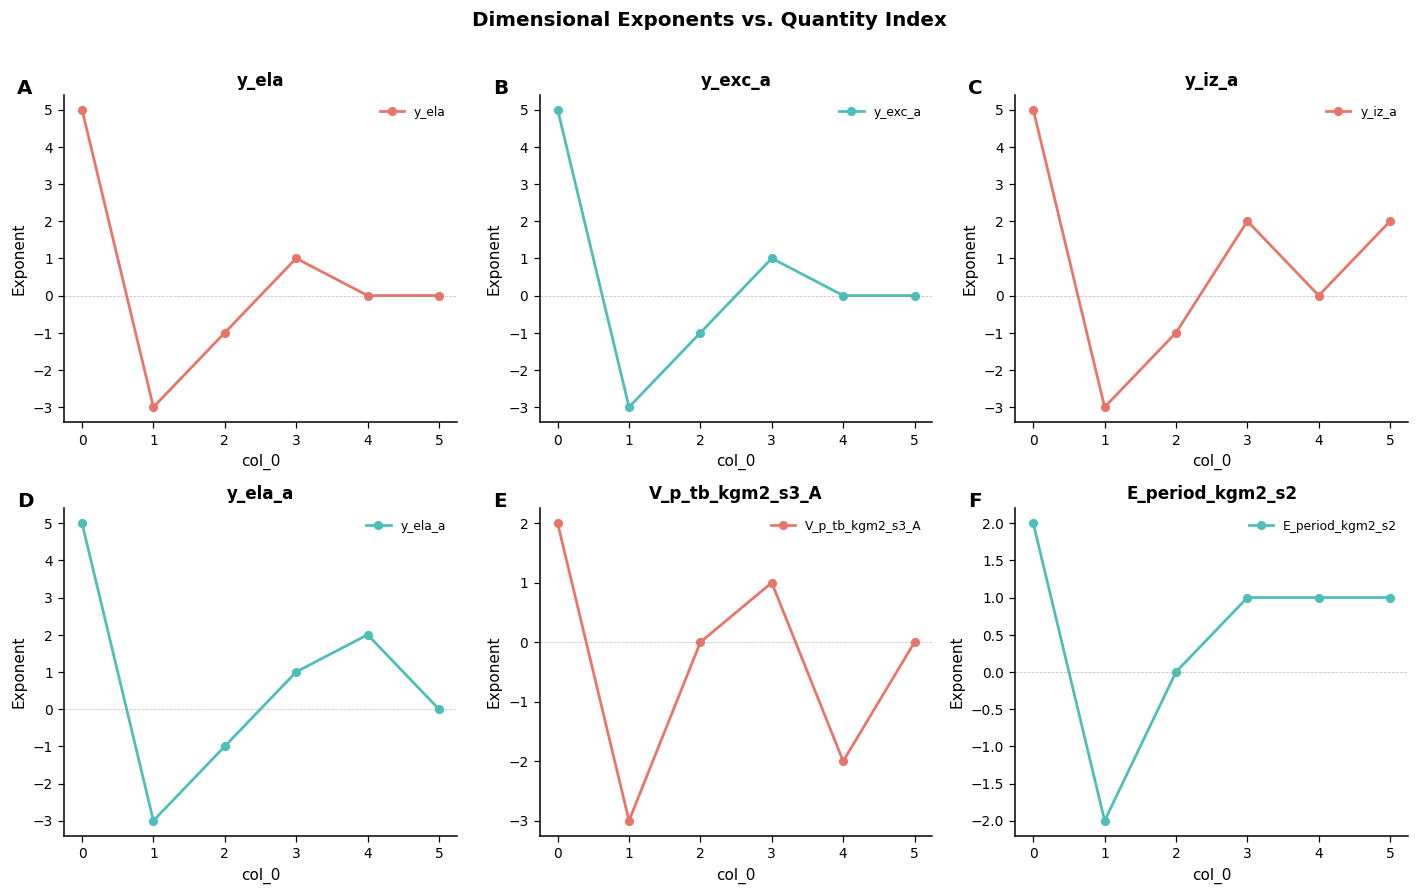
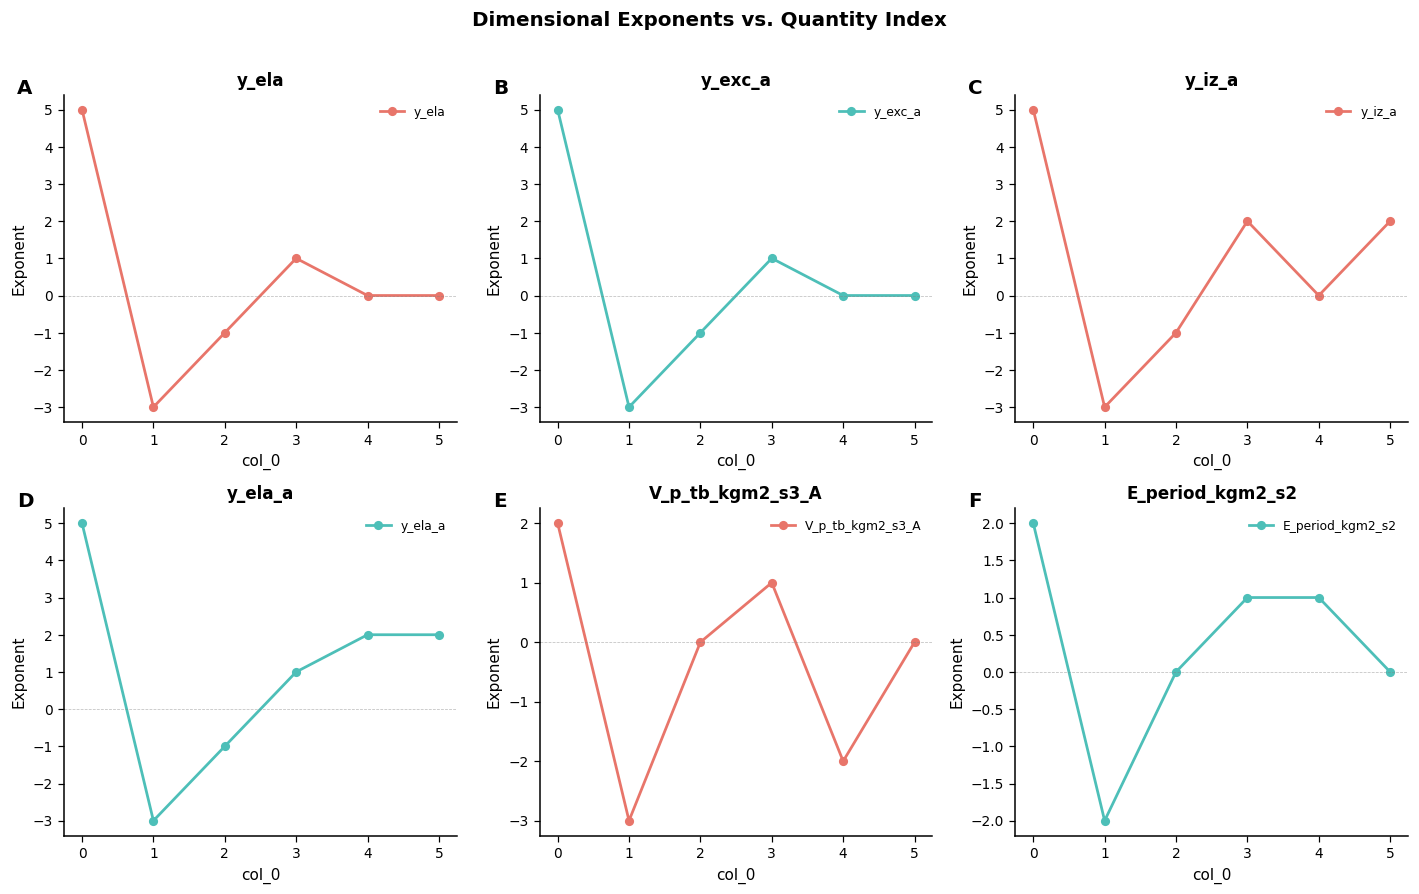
  {
    "y_ela": {
      "0": 5.0,
      "1": -3.0,
      "2": -1.0,
      "3": 1.0,
      "4": 0.0,
      "5": 0.0
    },
    "y_exc_a": {
      "0": 5.0,
      "1": -3.0,
      "2": -1.0,
      "3": 1.0,
      "4": 0.0,
      "5": 0.0
    },
    "y_iz_a": {
      "0": 5.0,
      "1": -3.0,
      "2": -1.0,
      "3": 2.0,
      "4": 0.0,
      "5": 2.0
    },
    "y_ela_a": {
      "0": 5,
      "1": -3,
      "2": -1,
      "3": 1,
      "4": 2,
-     "5": 0
+     "5": 2
    },
    "V_p_tb_kgm2_s3_A": {
      "0": 2.0,
      "1": -3.0,
      "2": 0.0,
      "3": 1.0,
      "4": -2.0,
      "5": 0.0
    },
    "E_period_kgm2_s2": {
      "0": 2,
      "1": -2,
      "2": 0,
      "3": 1,
      "4": 1,
-     "5": 1
+     "5": 0
    }
  }
